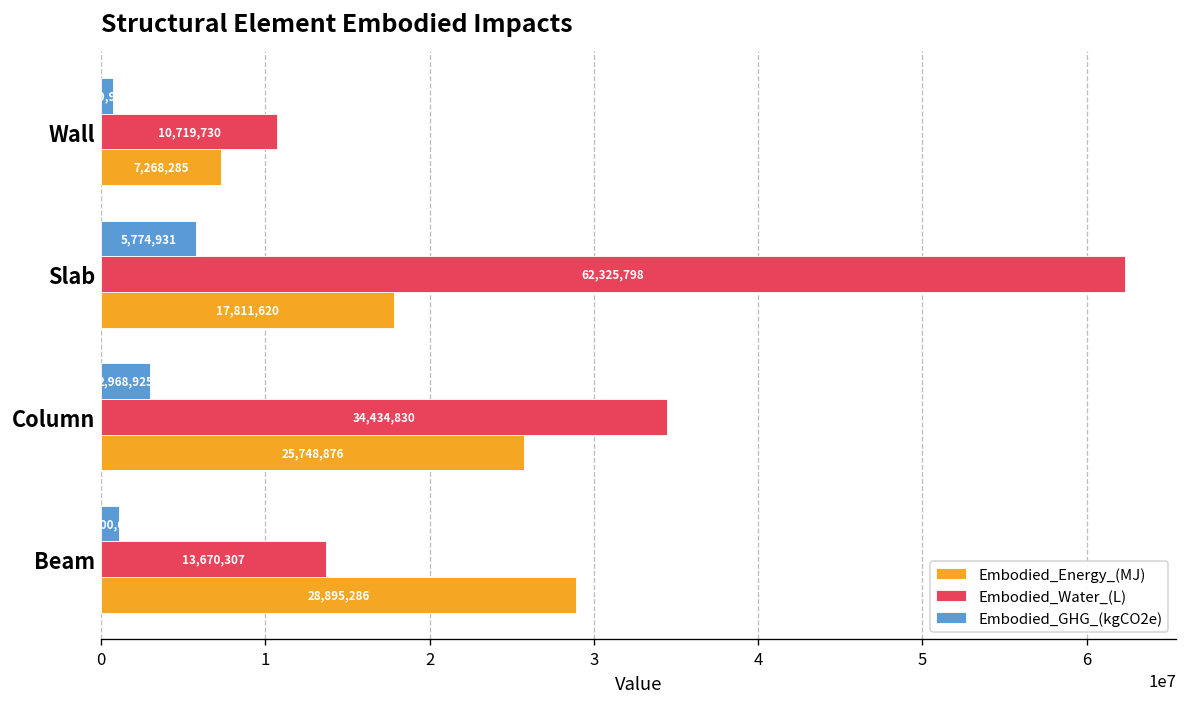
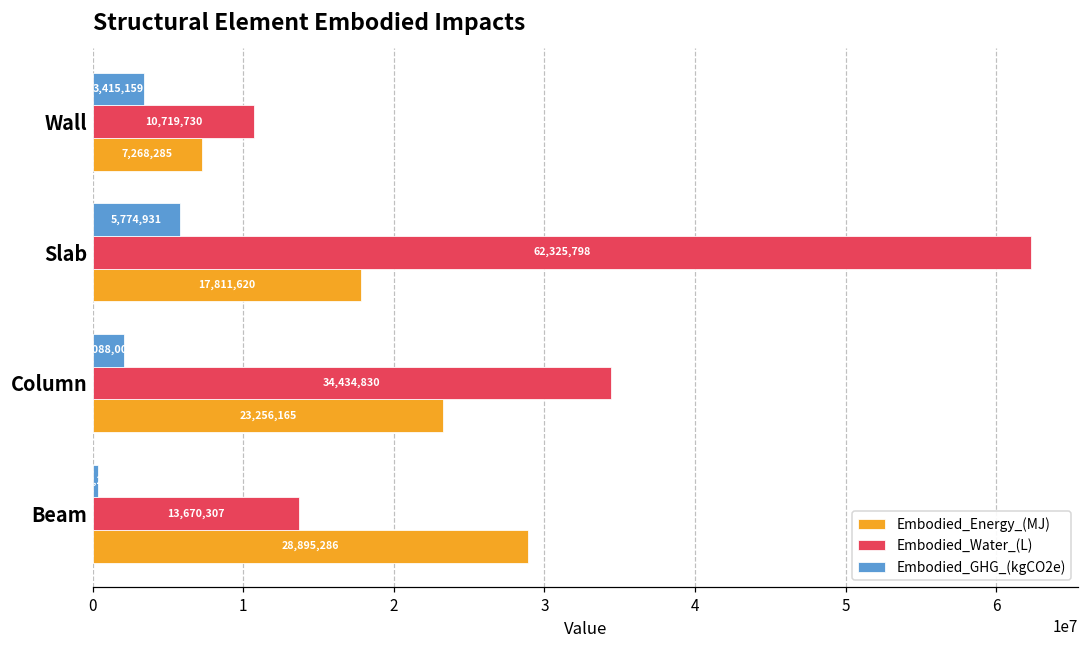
  {
    "Embodied_Energy_(MJ)": {
      "Wall": "7,268,285",
      "Slab": "17,811,620",
-     "Column": "25,748,876",
+     "Column": "23,256,165",
      "Beam": "28,895,286"
    },
    "Embodied_Water_(L)": {
      "Wall": "10,719,730",
      "Slab": "62,325,798",
      "Column": "34,434,830",
      "Beam": "13,670,307"
    },
    "Embodied_GHG_(kgCO2e)": {
-     "Wall": "700000",
+     "Wall": "3400000",
      "Slab": "5,774,931",
-     "Column": "2,968,925",
-     "Beam": "1100000"
+     "Column": "2,088,008",
+     "Beam": "300000"
    }
  }
